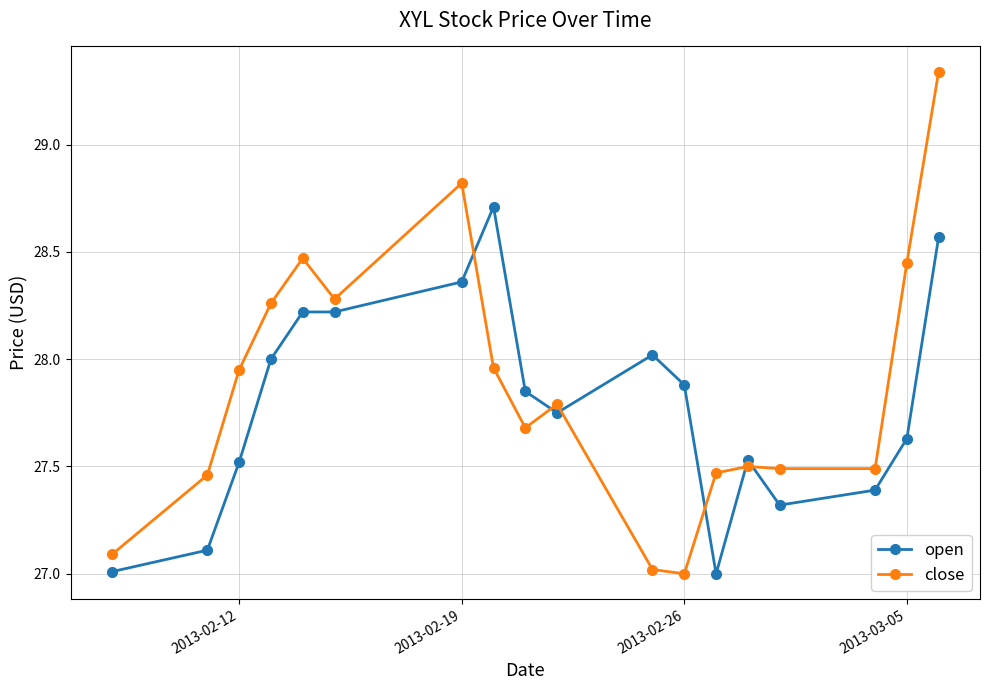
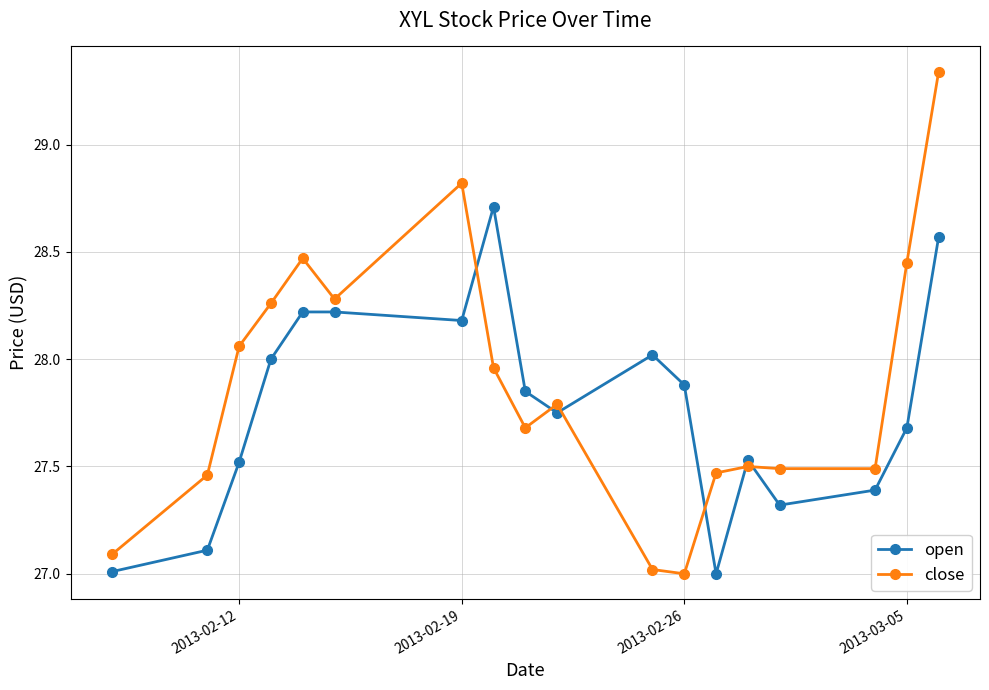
  {
    "open": {
      "2013-02-12": 27.52,
-     "2013-02-19": 28.36,
+     "2013-02-19": 28.18,
      "2013-02-26": 27.88,
-     "2013-03-05": 27.63
+     "2013-03-05": 27.68
    },
    "close": {
-     "2013-02-12": 27.95,
+     "2013-02-12": 28.06,
      "2013-02-19": 28.82,
      "2013-02-26": 27.00,
      "2013-03-05": 28.45
    }
  }
